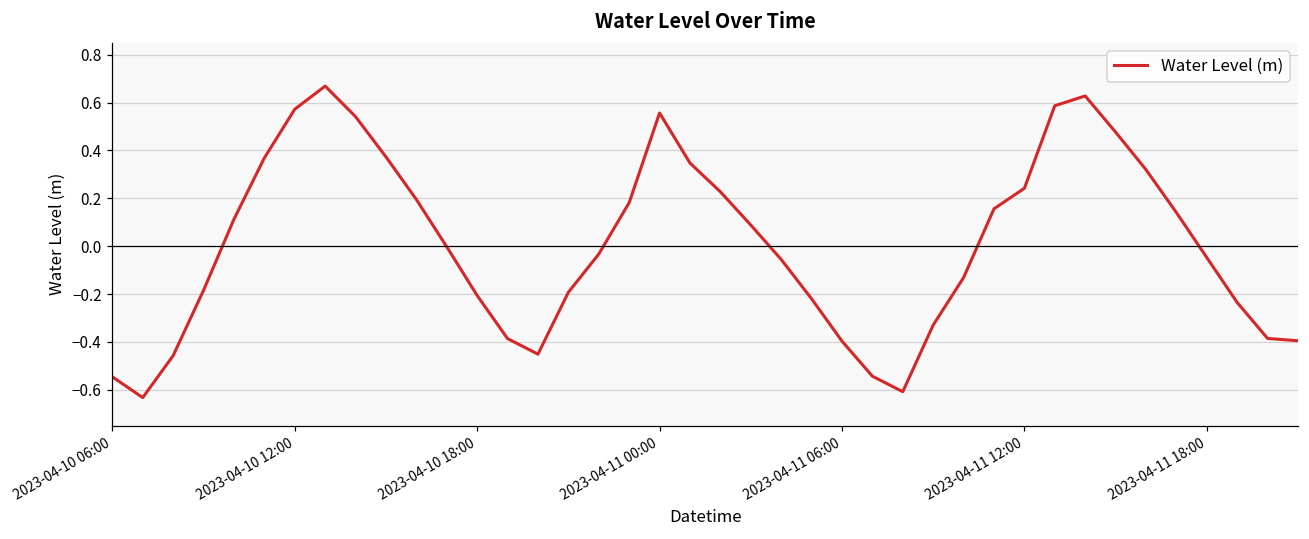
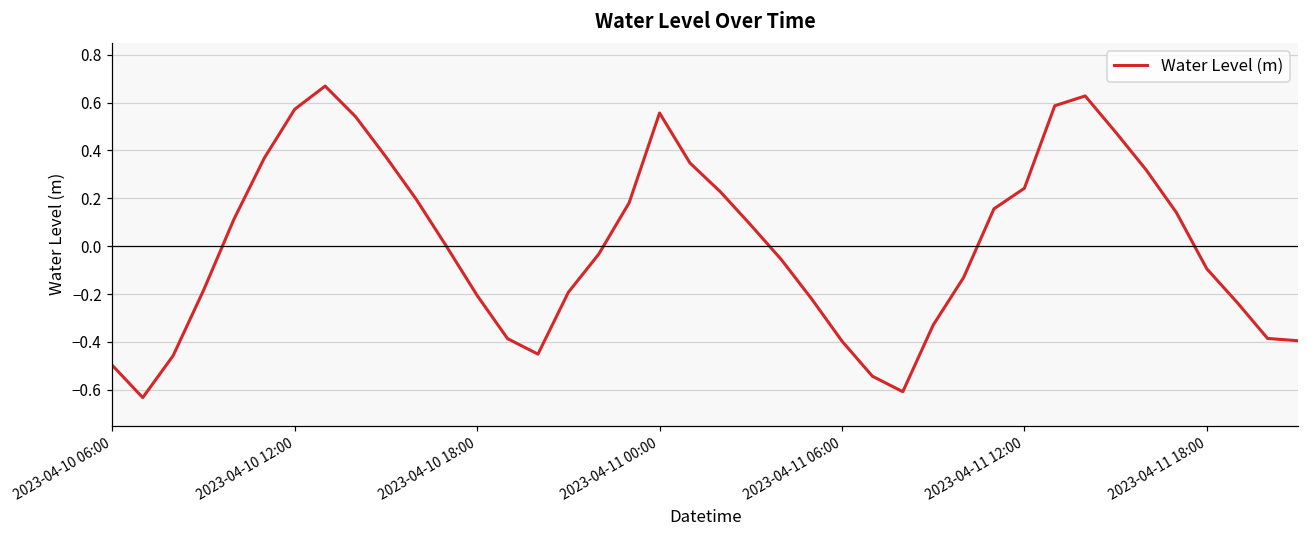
  {
-   "2023-04-10 06:00": -0.55,
+   "2023-04-10 06:00": -0.50,
    "2023-04-10 12:00": 0.57,
    "2023-04-10 18:00": -0.21,
    "2023-04-11 00:00": 0.56,
    "2023-04-11 06:00": -0.40,
    "2023-04-11 12:00": 0.24,
-   "2023-04-11 18:00": -0.05
+   "2023-04-11 18:00": -0.09
  }
